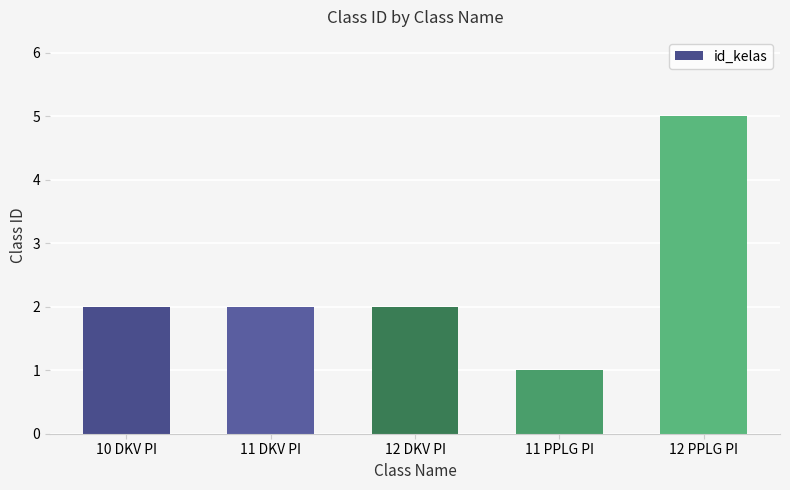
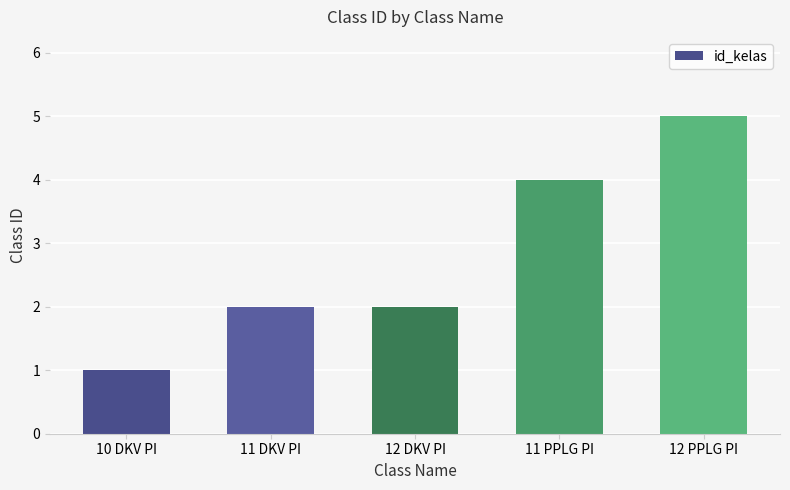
  {
-   "10 DKV PI": 2,
+   "10 DKV PI": 1,
    "11 DKV PI": 2,
    "12 DKV PI": 2,
-   "11 PPLG PI": 1,
+   "11 PPLG PI": 4,
    "12 PPLG PI": 5
  }
